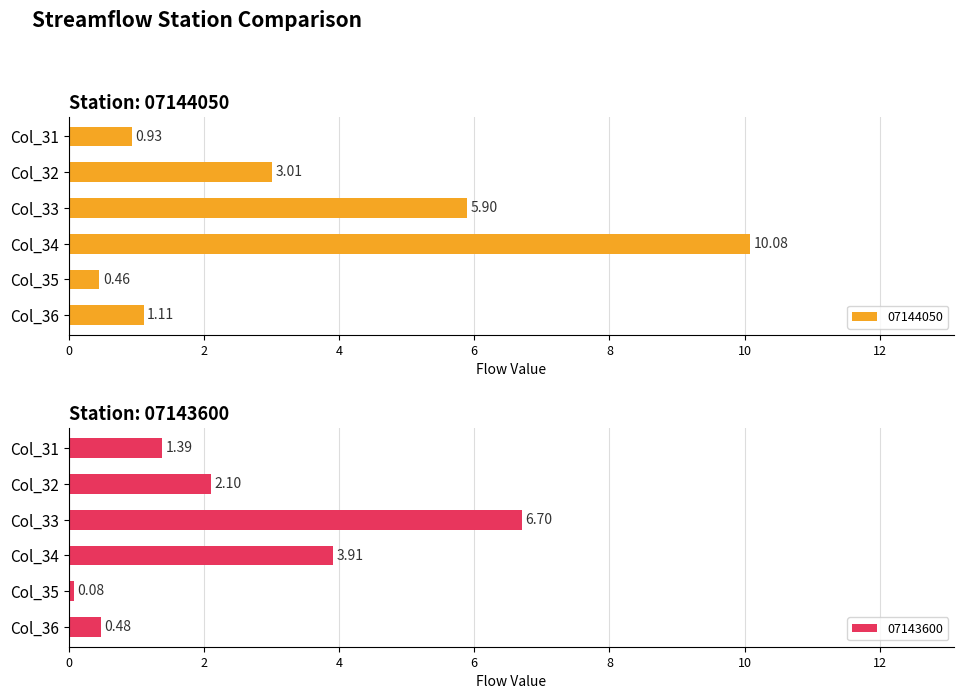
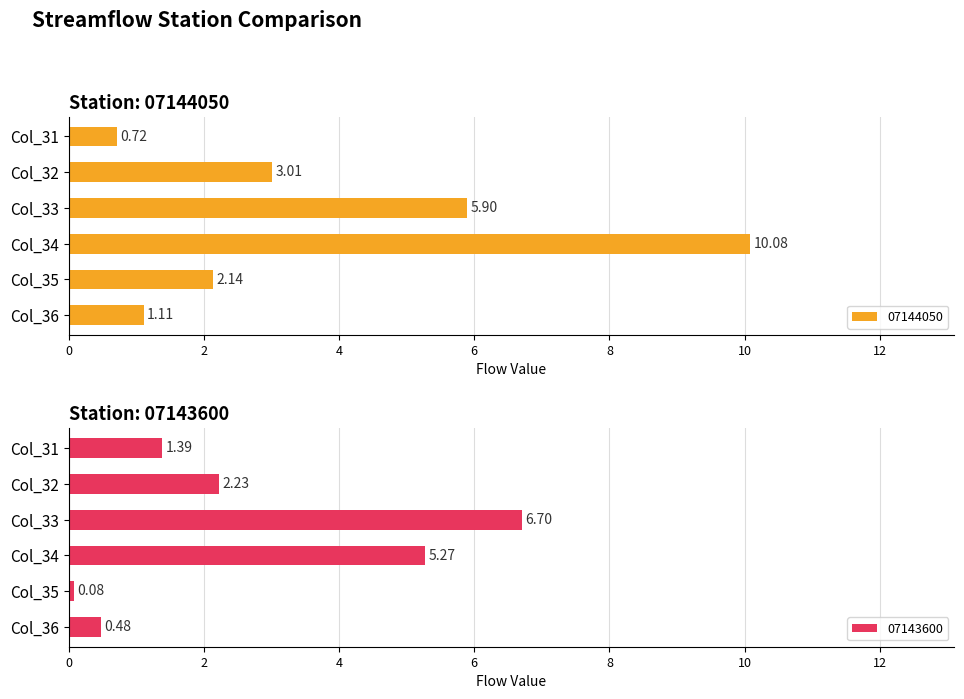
  {
    "Station: 07144050": {
-     "Col_31": 0.93,
+     "Col_31": 0.72,
      "Col_32": 3.01,
      "Col_33": 5.90,
      "Col_34": 10.08,
-     "Col_35": 0.46,
+     "Col_35": 2.14,
      "Col_36": 1.11
    },
    "Station: 07143600": {
      "Col_31": 1.39,
-     "Col_32": 2.10,
+     "Col_32": 2.23,
      "Col_33": 6.70,
-     "Col_34": 3.91,
+     "Col_34": 5.27,
      "Col_35": 0.08,
      "Col_36": 0.48
    }
  }
